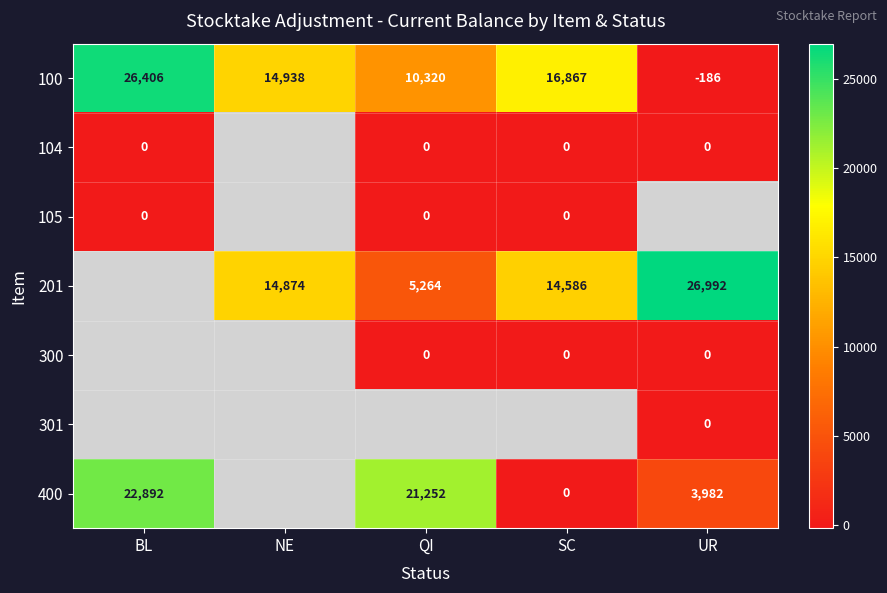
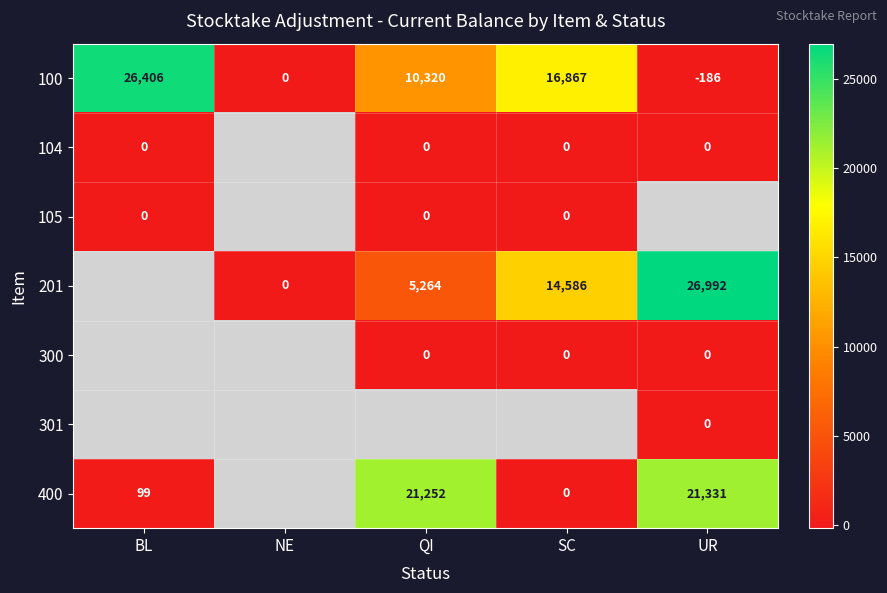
  {
    "100": {
      "BL": "26,406",
-     "NE": "14,938",
+     "NE": "0",
      "QI": "10,320",
      "SC": "16,867",
      "UR": "-186"
    },
    "104": {
      "BL": "0",
      "QI": "0",
      "SC": "0",
      "UR": "0"
    },
    "105": {
      "BL": "0",
      "QI": "0",
      "SC": "0"
    },
    "201": {
-     "NE": "14,874",
+     "NE": "0",
      "QI": "5,264",
      "SC": "14,586",
      "UR": "26,992"
    },
    "300": {
      "QI": "0",
      "SC": "0",
      "UR": "0"
    },
    "301": {
      "UR": "0"
    },
    "400": {
-     "BL": "22,892",
+     "BL": "99",
      "QI": "21,252",
      "SC": "0",
-     "UR": "3,982"
+     "UR": "21,331"
    }
  }
